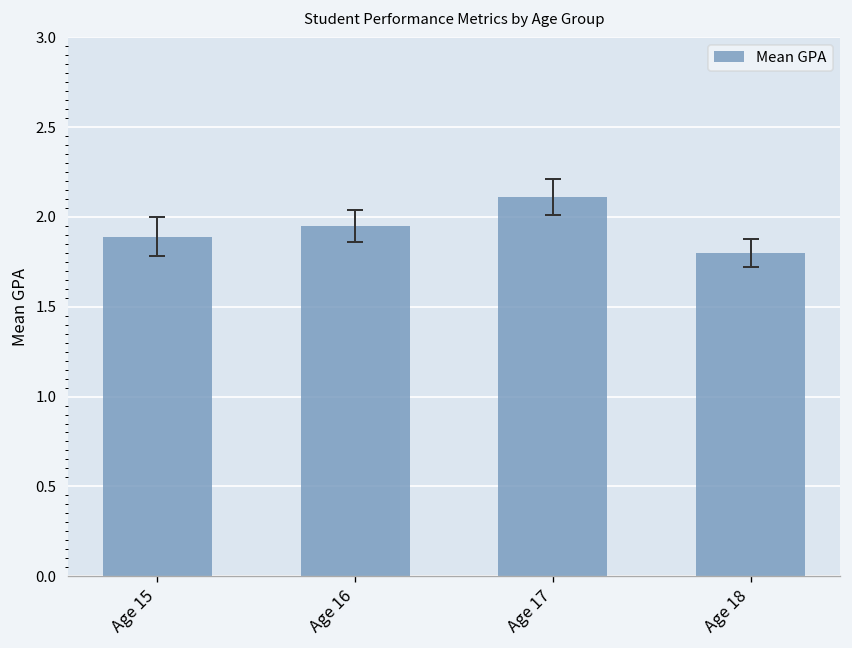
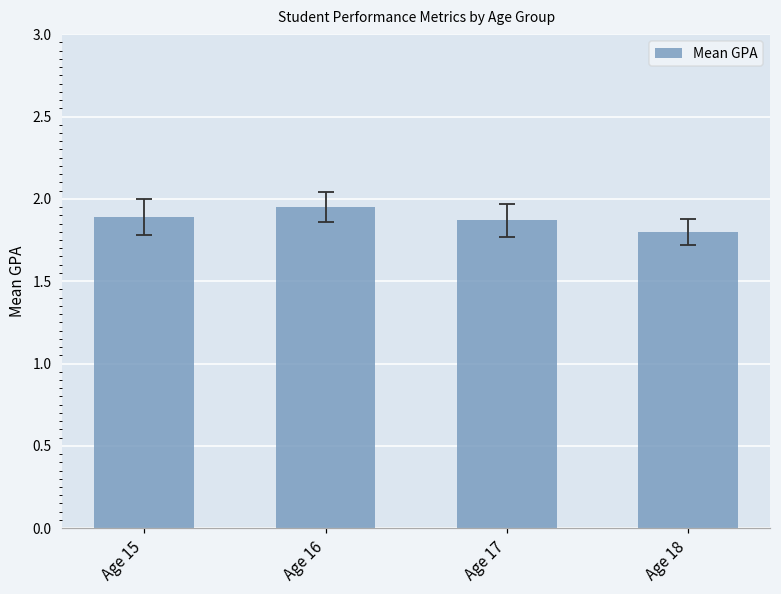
  {
    "Mean GPA": {
      "Age 15": 1.89,
      "Age 16": 1.95,
-     "Age 17": 2.11,
+     "Age 17": 1.87,
      "Age 18": 1.80
    }
  }
